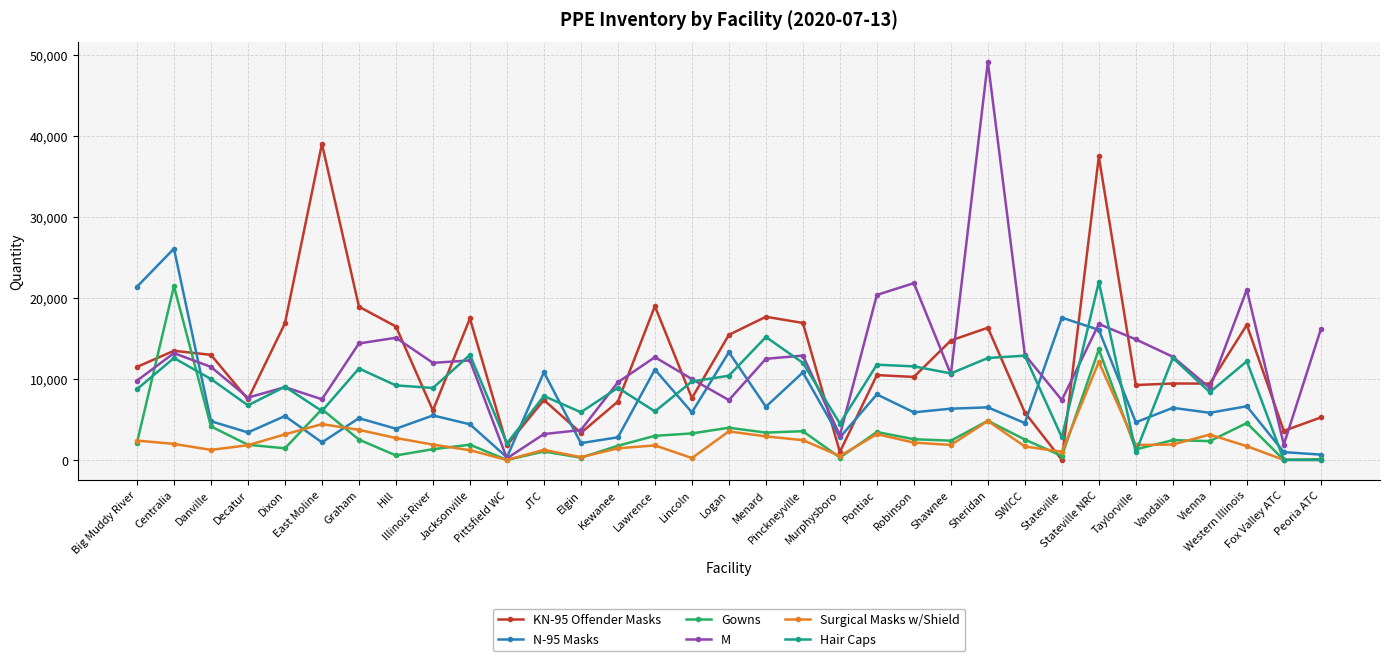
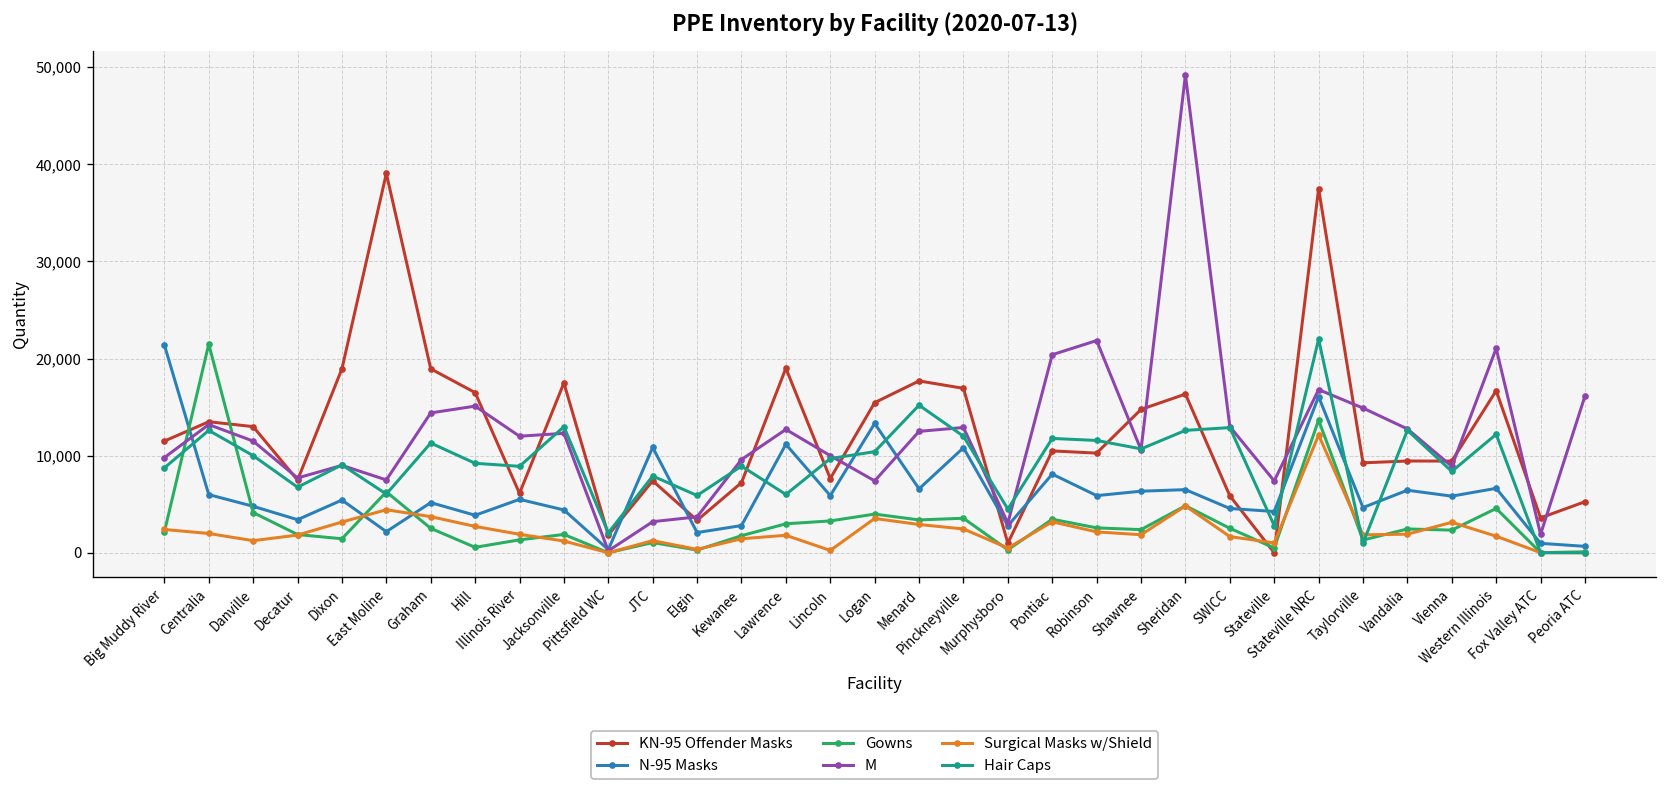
  {
    "KN-95 Offender Masks": {
      "Big Muddy River": "12,000",
      "Danville": "13,000",
-     "Dixon": "17,000",
+     "Dixon": "19,000",
      "East Moline": "39,000",
      "Graham": "19,000",
      "Hill": "16,000",
      "Illinois River": "6,000",
      "Jacksonville": "17,000",
      "JTC": "7,000",
      "Elgin": "3,000",
      "Kewanee": "7,000",
      "Lawrence": "19,000",
      "Lincoln": "8,000",
      "Logan": "15,000",
      "Menard": "18,000",
      "Pinckneyville": "17,000",
      "Murphysboro": "1,000",
      "Pontiac": "10,000",
      "Robinson": "10,000",
      "Shawnee": "15,000",
      "Sheridan": "16,000",
      "SWICC": "6,000",
      "Stateville": "0",
      "Stateville NRC": "38,000",
      "Taylorville": "9,000",
      "Vandalia": "9,000",
      "Vienna": "9,000",
      "Western Illinois": "17,000",
      "Fox Valley ATC": "4,000",
      "Peoria ATC": "5,000"
    },
    "N-95 Masks": {
      "Big Muddy River": "21,000",
-     "Centralia": "26,000",
+     "Centralia": "6,000",
      "Danville": "5,000",
      "Decatur": "3,000",
      "Dixon": "5,000",
      "East Moline": "2,000",
      "Graham": "5,000",
      "Hill": "4,000",
      "Illinois River": "6,000",
      "Jacksonville": "4,000",
      "JTC": "11,000",
      "Elgin": "2,000",
      "Kewanee": "3,000",
      "Lawrence": "11,000",
      "Lincoln": "6,000",
      "Logan": "13,000",
      "Menard": "7,000",
      "Pinckneyville": "11,000",
      "Pontiac": "8,000",
      "Robinson": "6,000",
      "Shawnee": "6,000",
      "Sheridan": "7,000",
      "SWICC": "5,000",
-     "Stateville": "18,000",
+     "Stateville": "4,000",
      "Stateville NRC": "16,000",
      "Taylorville": "5,000",
      "Vandalia": "6,000",
      "Vienna": "6,000",
      "Western Illinois": "7,000",
      "Fox Valley ATC": "1,000",
      "Peoria ATC": "1,000"
    },
    "M": {
      "Big Muddy River": "10,000",
      "Danville": "12,000",
      "East Moline": "8,000",
      "Graham": "14,000",
      "Hill": "15,000",
      "Illinois River": "12,000",
      "Jacksonville": "12,000",
      "JTC": "3,000",
      "Elgin": "4,000",
      "Kewanee": "10,000",
      "Lawrence": "13,000",
      "Logan": "7,000",
      "Menard": "13,000",
      "Pinckneyville": "13,000",
      "Pontiac": "20,000",
      "Robinson": "22,000",
      "Sheridan": "49,000",
      "Stateville": "7,000",
      "Stateville NRC": "17,000",
      "Taylorville": "15,000",
      "Vienna": "9,000",
      "Western Illinois": "21,000",
      "Fox Valley ATC": "2,000",
      "Peoria ATC": "16,000"
    },
    "Surgical Masks w/Shield": {
      "Centralia": "2,000",
      "Danville": "1,000",
      "Dixon": "3,000",
      "East Moline": "4,000",
      "Graham": "4,000",
      "Hill": "3,000",
      "Illinois River": "2,000",
      "Jacksonville": "1,000",
      "Lawrence": "2,000",
      "Lincoln": "0",
      "Logan": "4,000",
      "Menard": "3,000",
      "Pinckneyville": "2,000",
      "Robinson": "2,000",
      "Shawnee": "2,000",
      "SWICC": "2,000",
      "Stateville": "1,000",
      "Stateville NRC": "12,000",
      "Taylorville": "2,000",
      "Vandalia": "2,000",
      "Vienna": "3,000",
      "Western Illinois": "2,000"
    }
  }
